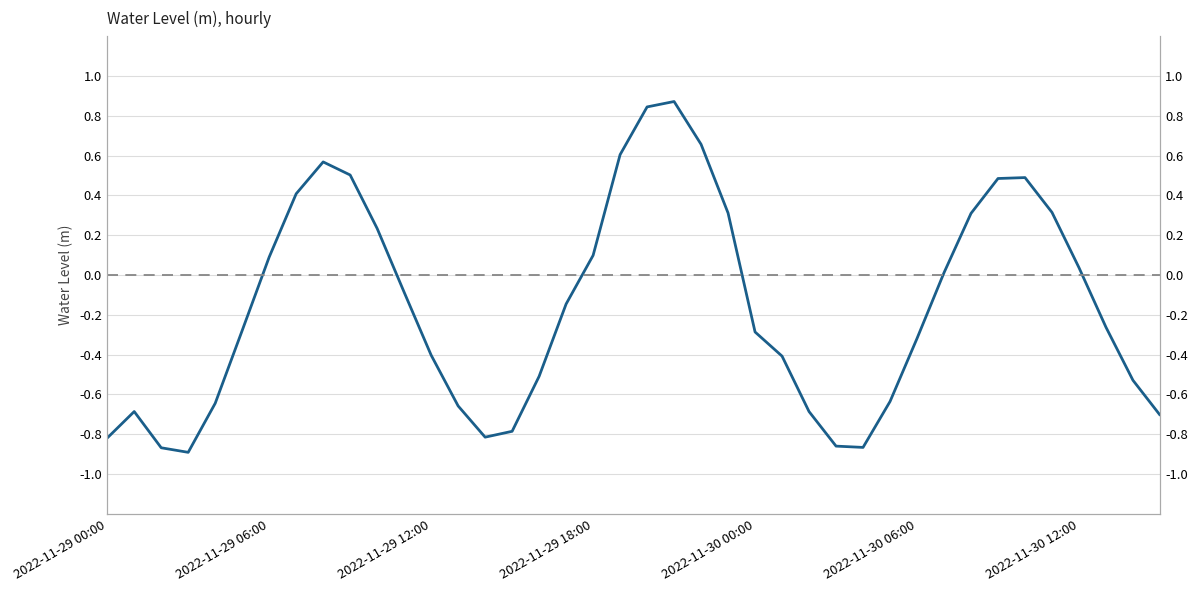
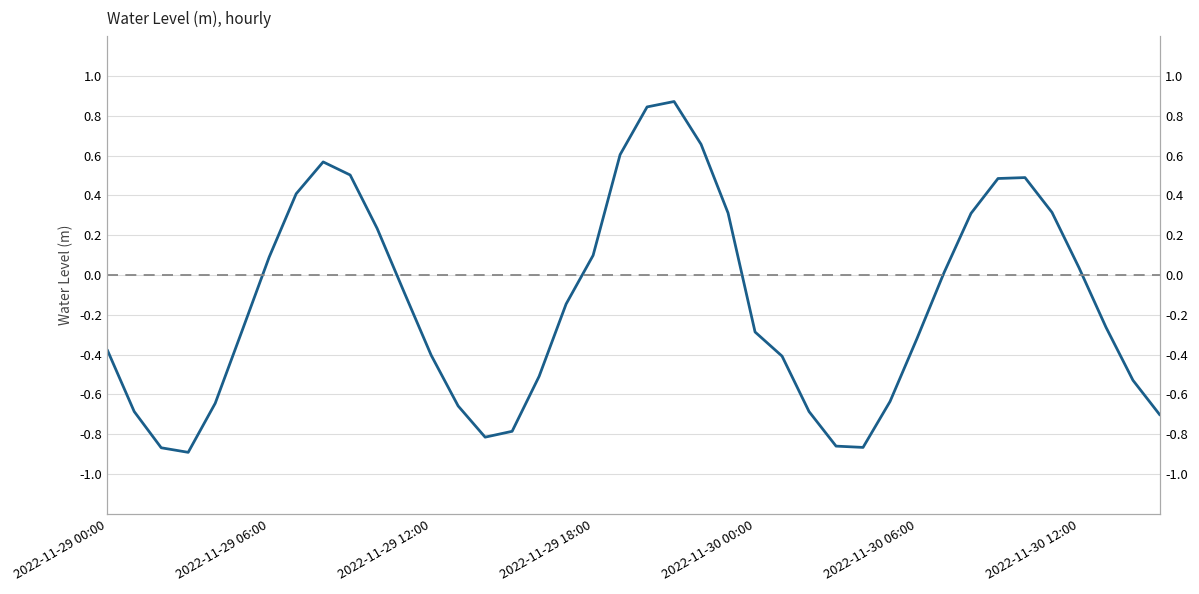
  {
-   "2022-11-29 00:00": -0.82,
+   "2022-11-29 00:00": -0.38,
    "2022-11-29 06:00": 0.09,
    "2022-11-29 12:00": -0.40,
    "2022-11-29 18:00": 0.10,
    "2022-11-30 00:00": -0.29,
    "2022-11-30 06:00": -0.32,
    "2022-11-30 12:00": 0.04
  }
